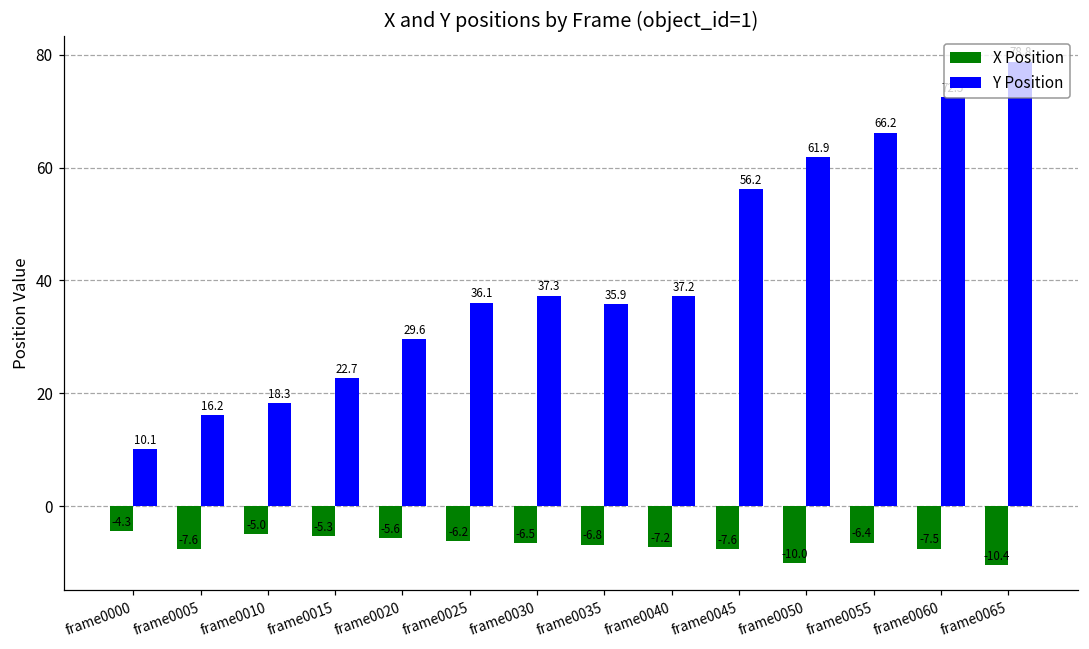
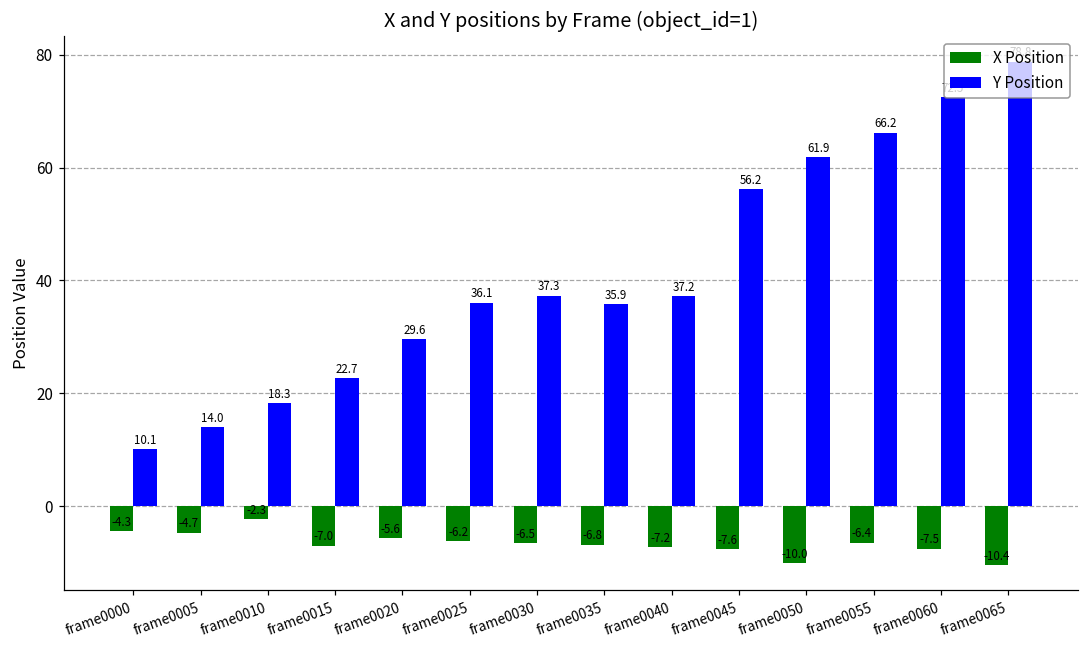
  {
    "X Position": {
      "frame0000": -4.3,
-     "frame0005": -7.6,
-     "frame0010": -5.0,
-     "frame0015": -5.3,
+     "frame0005": -4.7,
+     "frame0010": -2.3,
+     "frame0015": -7.0,
      "frame0020": -5.6,
      "frame0025": -6.2,
      "frame0030": -6.5,
      "frame0035": -6.8,
      "frame0040": -7.2,
      "frame0045": -7.6,
      "frame0050": -10.0,
      "frame0055": -6.4,
      "frame0060": -7.5,
      "frame0065": -10.4
    },
    "Y Position": {
      "frame0000": 10.1,
-     "frame0005": 16.2,
+     "frame0005": 14.0,
      "frame0010": 18.3,
      "frame0015": 22.7,
      "frame0020": 29.6,
      "frame0025": 36.1,
      "frame0030": 37.3,
      "frame0035": 35.9,
      "frame0040": 37.2,
      "frame0045": 56.2,
      "frame0050": 61.9,
      "frame0055": 66.2
    }
  }
